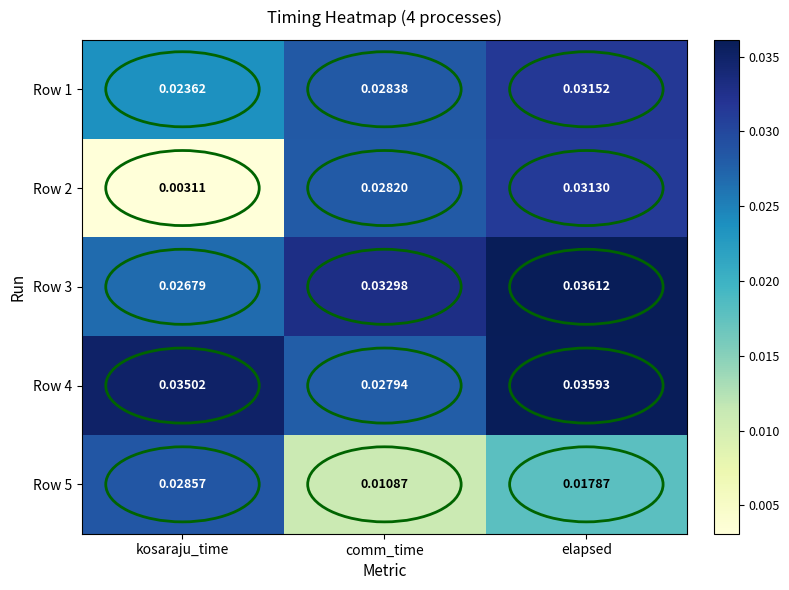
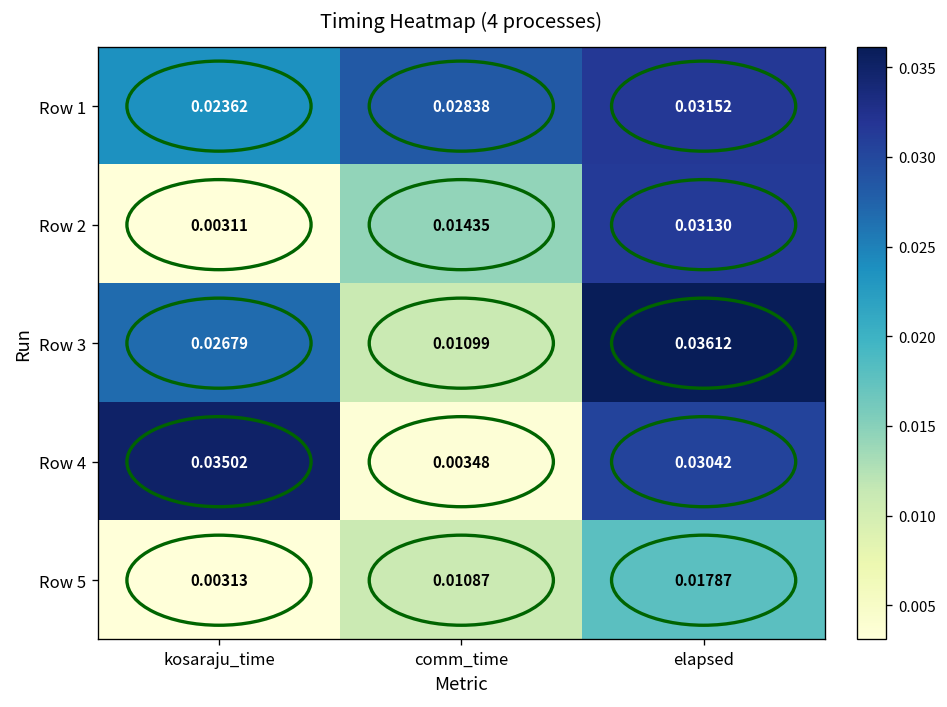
  {
    "Row 1": {
      "kosaraju_time": 0.02362,
      "comm_time": 0.02838,
      "elapsed": 0.03152
    },
    "Row 2": {
      "kosaraju_time": 0.00311,
-     "comm_time": 0.02820,
+     "comm_time": 0.01435,
      "elapsed": 0.03130
    },
    "Row 3": {
      "kosaraju_time": 0.02679,
-     "comm_time": 0.03298,
+     "comm_time": 0.01099,
      "elapsed": 0.03612
    },
    "Row 4": {
      "kosaraju_time": 0.03502,
-     "comm_time": 0.02794,
-     "elapsed": 0.03593
+     "comm_time": 0.00348,
+     "elapsed": 0.03042
    },
    "Row 5": {
-     "kosaraju_time": 0.02857,
+     "kosaraju_time": 0.00313,
      "comm_time": 0.01087,
      "elapsed": 0.01787
    }
  }
